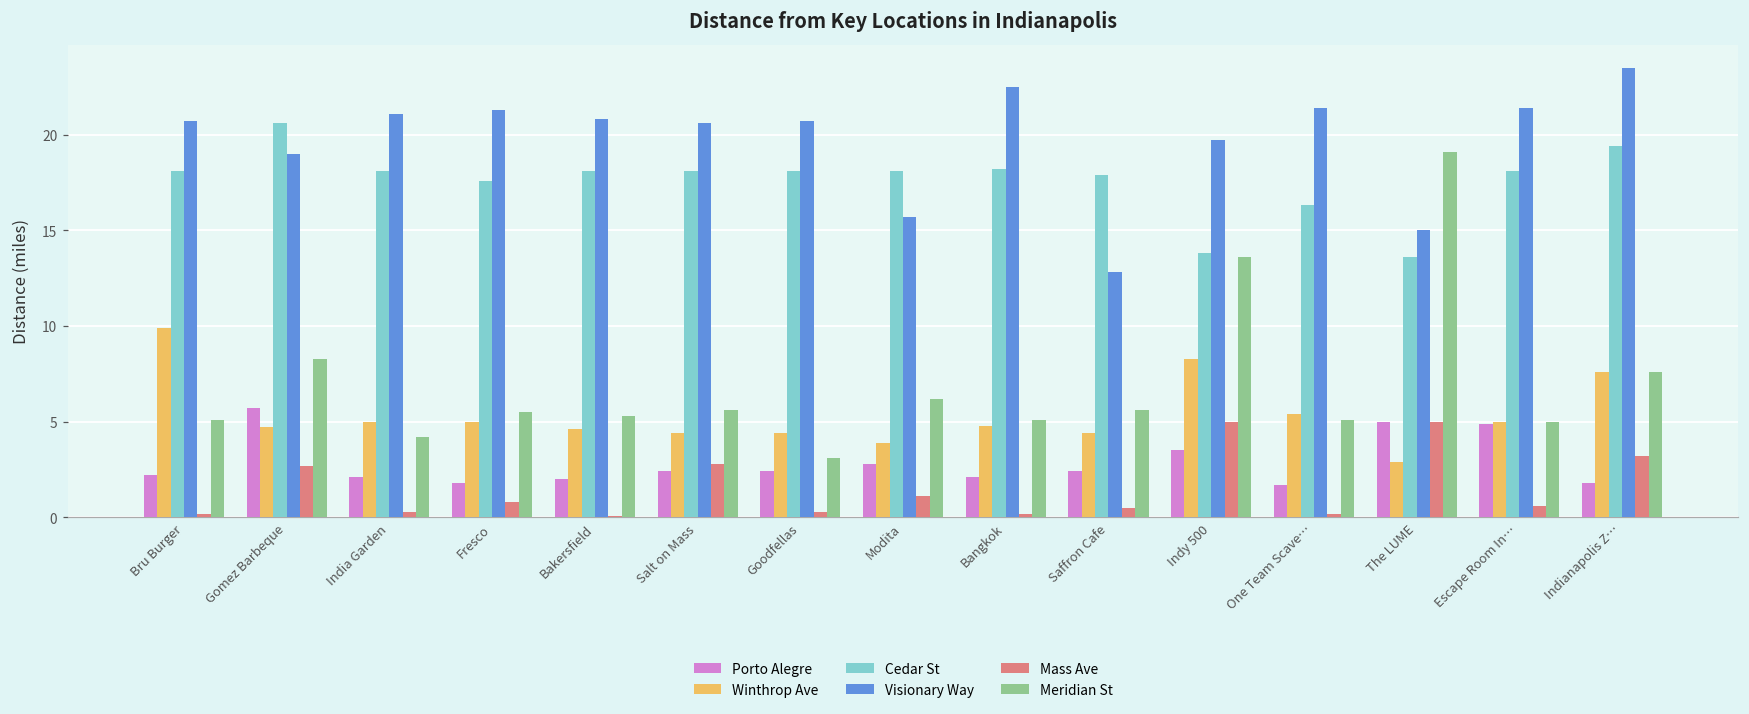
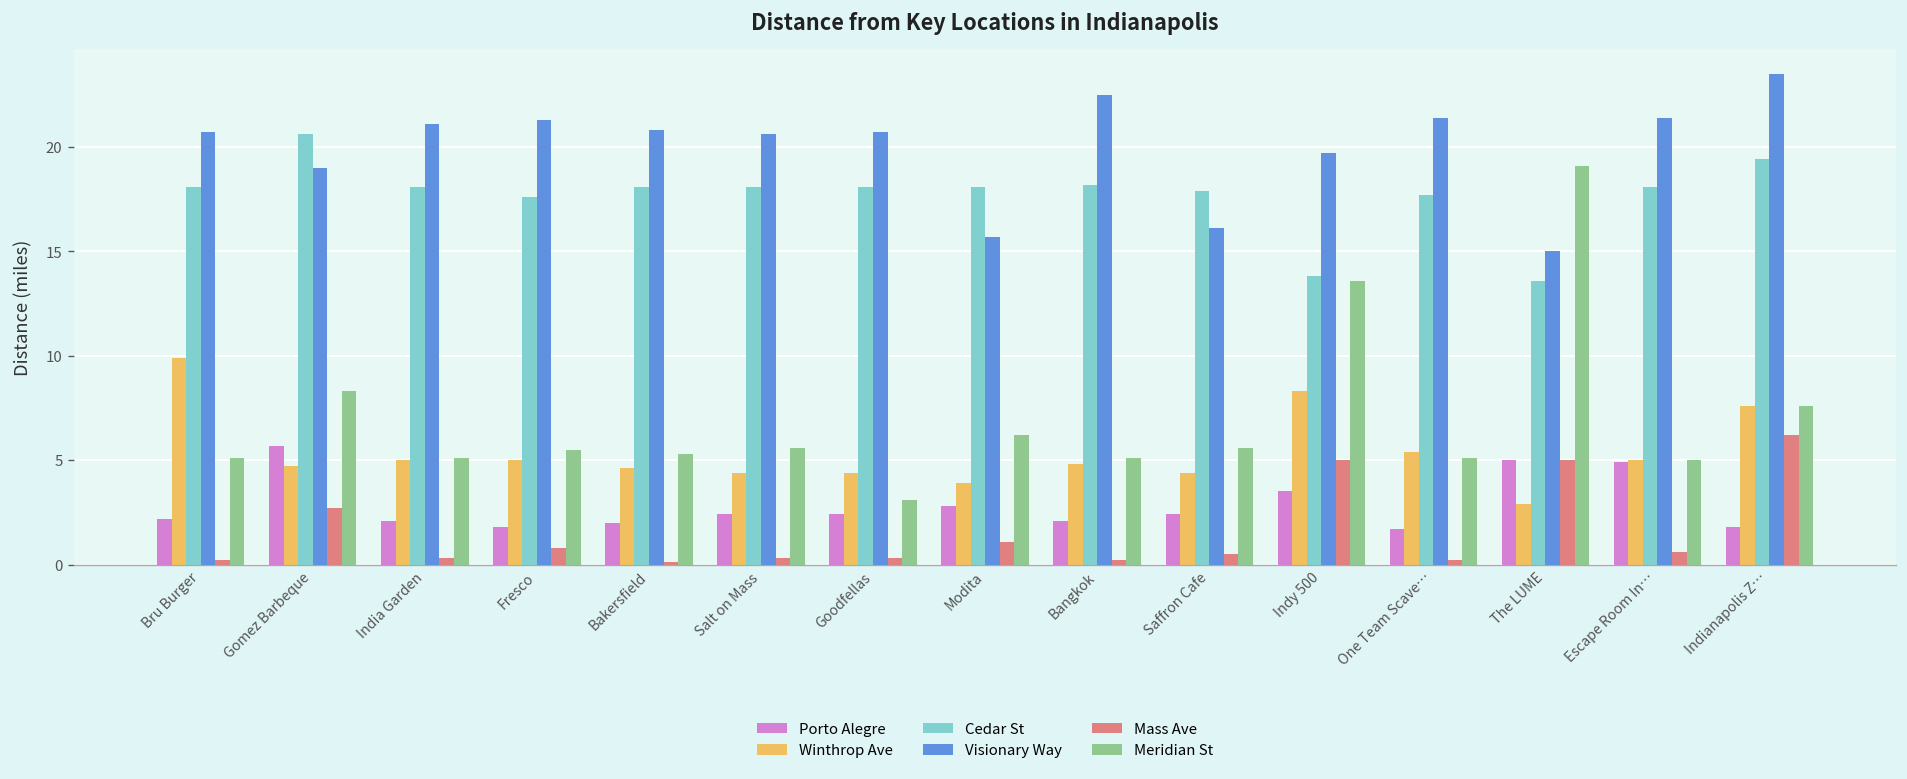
  {
    "Porto Alegre": {
      "Bru Burger": 2.2,
      "Gomez Barbeque": 5.7,
      "India Garden": 2.1,
      "Fresco": 1.8,
      "Bakersfield": 2.0,
      "Salt on Mass": 2.4,
      "Goodfellas": 2.4,
      "Modita": 2.8,
      "Bangkok": 2.1,
      "Saffron Cafe": 2.4,
      "Indy 500": 3.5,
      "One Team Scave…": 1.7,
      "The LUME": 5.0,
      "Escape Room In…": 4.9,
      "Indianapolis Z…": 1.8
    },
    "Winthrop Ave": {
      "Bru Burger": 9.9,
      "Gomez Barbeque": 4.7,
      "India Garden": 5.0,
      "Fresco": 5.0,
      "Bakersfield": 4.6,
      "Salt on Mass": 4.4,
      "Goodfellas": 4.4,
      "Modita": 3.9,
      "Bangkok": 4.8,
      "Saffron Cafe": 4.4,
      "Indy 500": 8.3,
      "One Team Scave…": 5.4,
      "The LUME": 2.9,
      "Escape Room In…": 5.0,
      "Indianapolis Z…": 7.6
    },
    "Cedar St": {
      "Bru Burger": 18.1,
      "Gomez Barbeque": 20.6,
      "India Garden": 18.1,
      "Fresco": 17.6,
      "Bakersfield": 18.1,
      "Salt on Mass": 18.1,
      "Goodfellas": 18.1,
      "Modita": 18.1,
      "Bangkok": 18.2,
      "Saffron Cafe": 17.9,
      "Indy 500": 13.8,
-     "One Team Scave…": 16.3,
+     "One Team Scave…": 17.7,
      "The LUME": 13.6,
      "Escape Room In…": 18.1,
      "Indianapolis Z…": 19.4
    },
    "Visionary Way": {
      "Bru Burger": 20.7,
      "Gomez Barbeque": 19.0,
      "India Garden": 21.1,
      "Fresco": 21.3,
      "Bakersfield": 20.8,
      "Salt on Mass": 20.6,
      "Goodfellas": 20.7,
      "Modita": 15.7,
      "Bangkok": 22.5,
-     "Saffron Cafe": 12.8,
+     "Saffron Cafe": 16.1,
      "Indy 500": 19.7,
      "One Team Scave…": 21.4,
      "The LUME": 15.0,
      "Escape Room In…": 21.4,
      "Indianapolis Z…": 23.5
    },
    "Mass Ave": {
      "Bru Burger": 0.2,
      "Gomez Barbeque": 2.7,
      "India Garden": 0.3,
      "Fresco": 0.8,
-     "Salt on Mass": 2.8,
+     "Salt on Mass": 0.3,
      "Goodfellas": 0.3,
      "Modita": 1.1,
      "Bangkok": 0.2,
      "Saffron Cafe": 0.5,
      "Indy 500": 5.0,
      "One Team Scave…": 0.2,
      "The LUME": 5.0,
      "Escape Room In…": 0.6,
-     "Indianapolis Z…": 3.2
+     "Indianapolis Z…": 6.2
    },
    "Meridian St": {
      "Bru Burger": 5.1,
      "Gomez Barbeque": 8.3,
-     "India Garden": 4.2,
+     "India Garden": 5.1,
      "Fresco": 5.5,
      "Bakersfield": 5.3,
      "Salt on Mass": 5.6,
      "Goodfellas": 3.1,
      "Modita": 6.2,
      "Bangkok": 5.1,
      "Saffron Cafe": 5.6,
      "Indy 500": 13.6,
      "One Team Scave…": 5.1,
      "The LUME": 19.1,
      "Escape Room In…": 5.0,
      "Indianapolis Z…": 7.6
    }
  }
